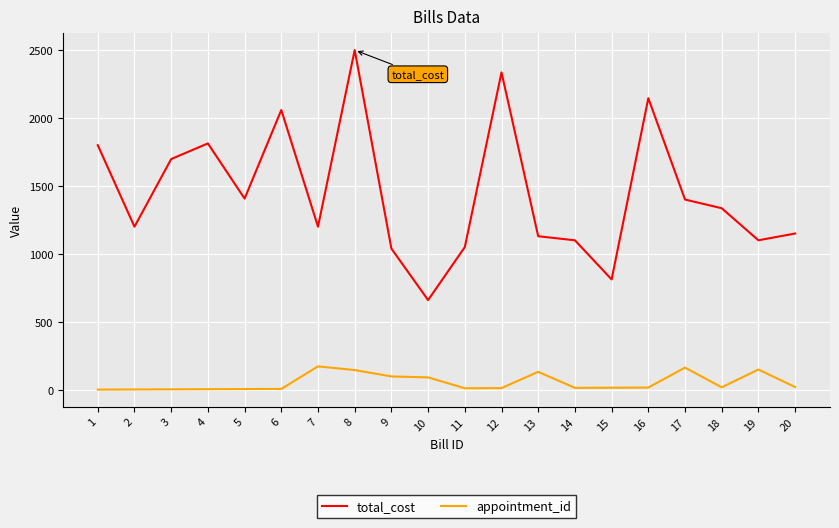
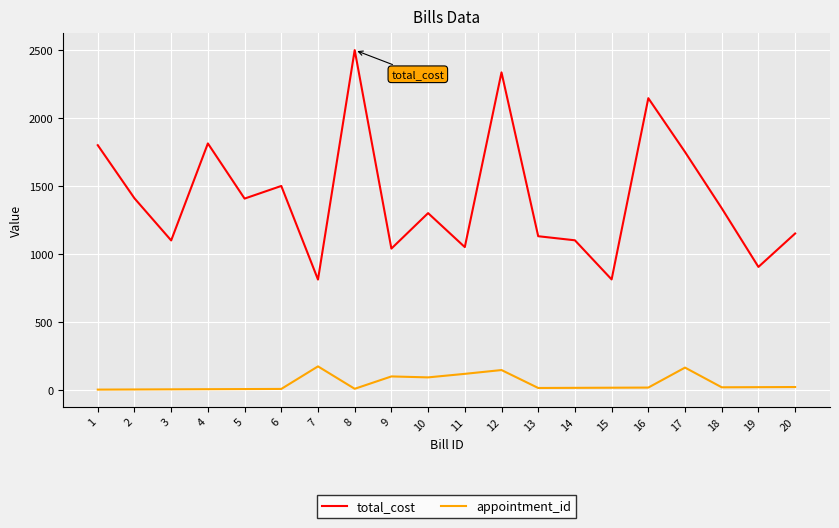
  {
    "total_cost": {
      "1": 1800,
-     "2": 1200,
-     "3": 1700,
+     "2": 1410,
+     "3": 1100,
      "4": 1810,
      "5": 1410,
-     "6": 2060,
-     "7": 1200,
+     "6": 1500,
+     "7": 810,
      "8": 2500,
      "9": 1040,
-     "10": 660,
+     "10": 1300,
      "11": 1050,
      "12": 2340,
      "13": 1130,
      "14": 1100,
      "15": 810,
      "16": 2150,
-     "17": 1400,
+     "17": 1750,
      "18": 1340,
-     "19": 1100,
+     "19": 900,
      "20": 1150
    },
    "appointment_id": {
      "1": 0,
      "2": 0,
      "3": 0,
      "4": 0,
      "5": 10,
      "6": 10,
      "7": 170,
-     "8": 150,
+     "8": 10,
      "9": 100,
      "10": 90,
-     "11": 10,
-     "12": 10,
-     "13": 130,
+     "11": 120,
+     "12": 150,
+     "13": 10,
      "14": 10,
      "15": 20,
      "16": 20,
      "17": 160,
      "18": 20,
-     "19": 150,
+     "19": 20,
      "20": 20
    }
  }
